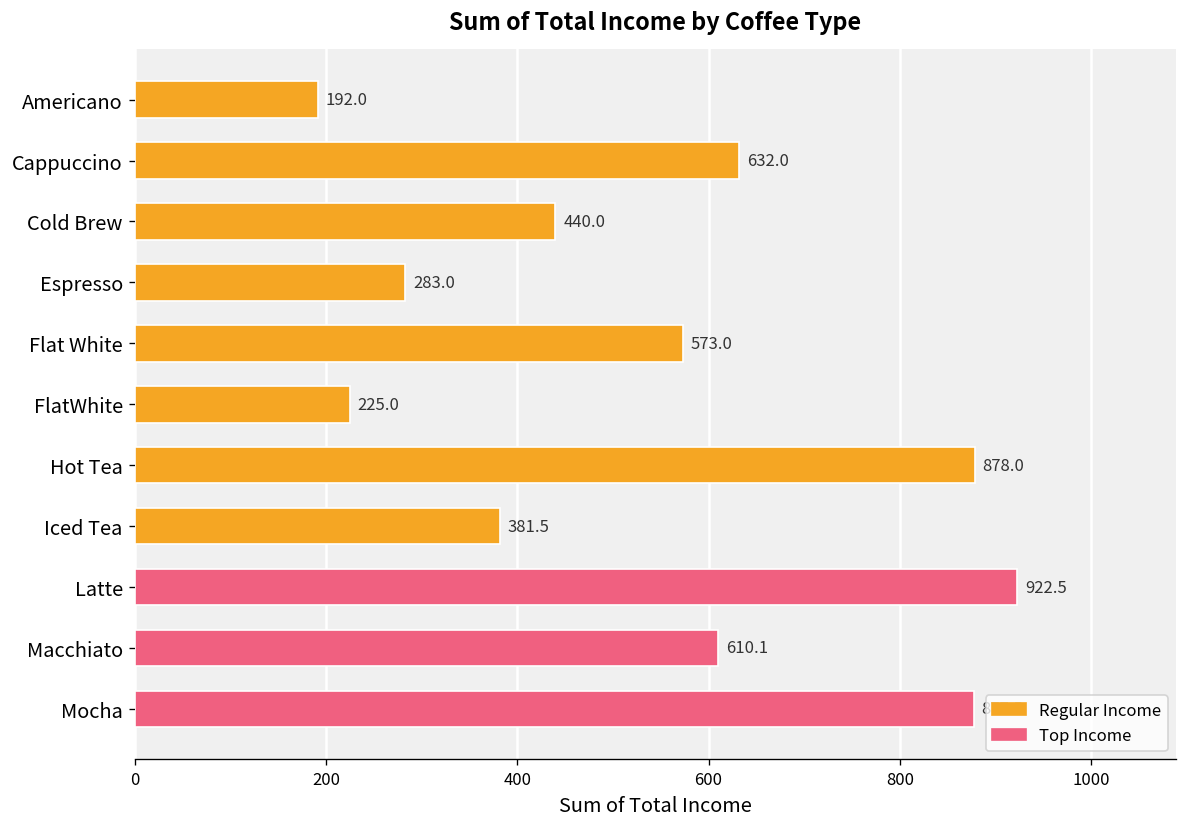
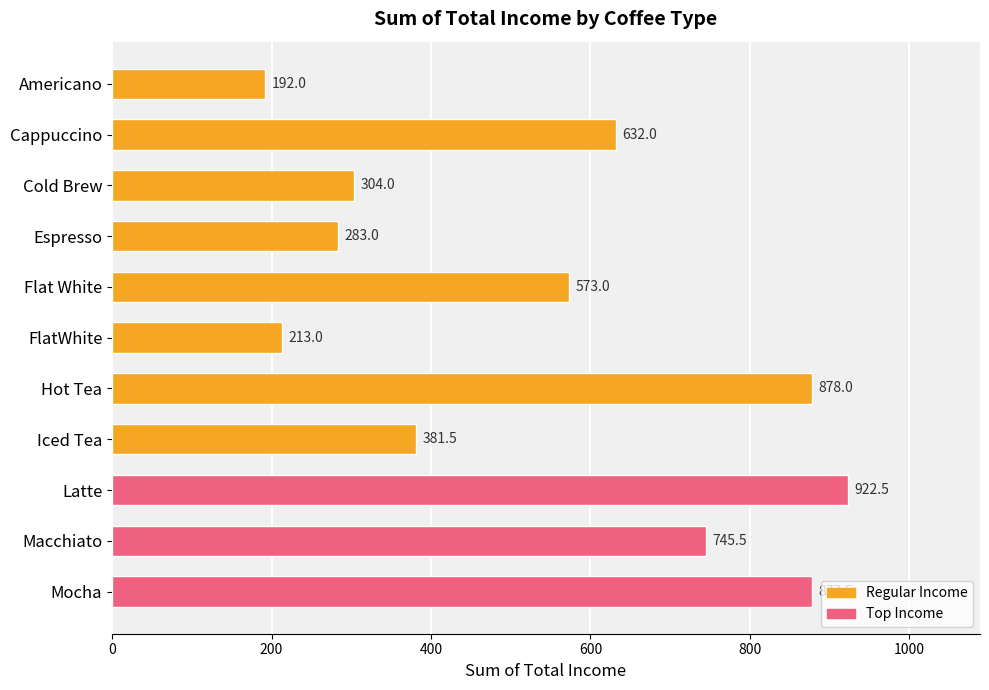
  {
    "Americano": 192.0,
    "Cappuccino": 632.0,
-   "Cold Brew": 440.0,
+   "Cold Brew": 304.0,
    "Espresso": 283.0,
    "Flat White": 573.0,
-   "FlatWhite": 225.0,
+   "FlatWhite": 213.0,
    "Hot Tea": 878.0,
    "Iced Tea": 381.5,
    "Latte": 922.5,
-   "Macchiato": 610.1
+   "Macchiato": 745.5
  }
